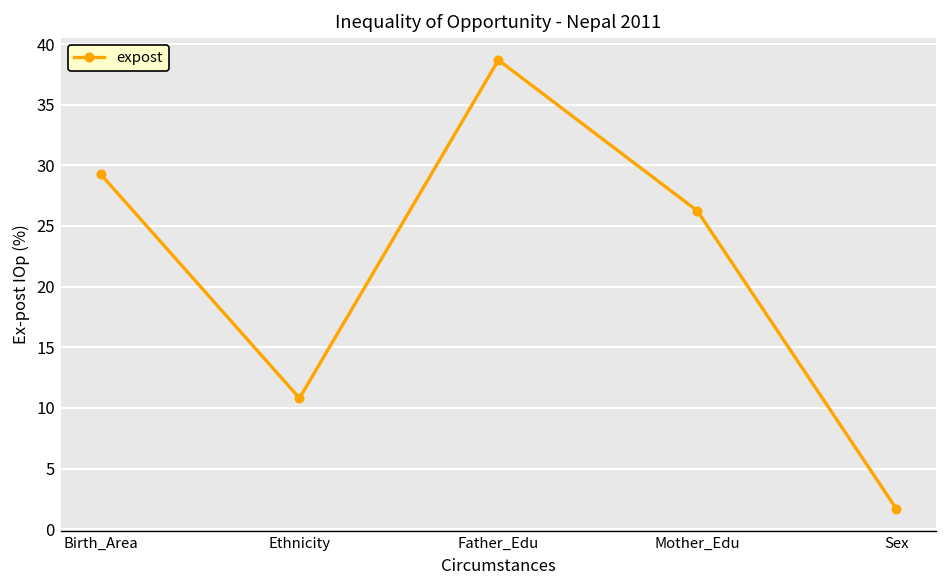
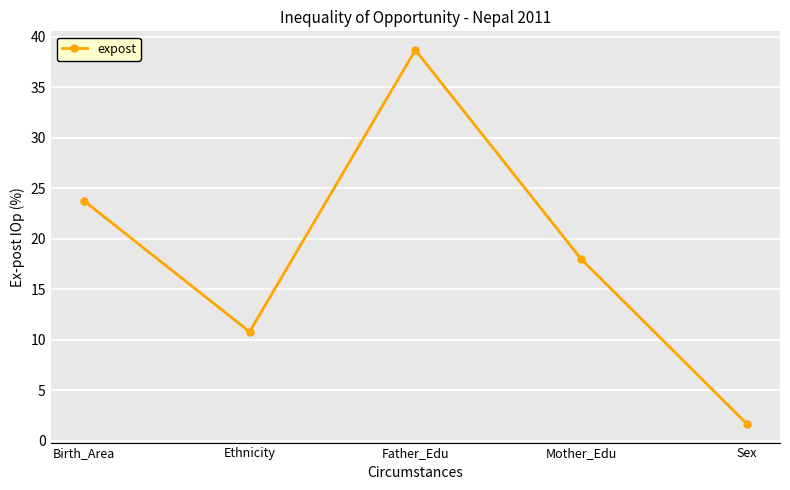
  {
-   "Birth_Area": 29.3,
+   "Birth_Area": 23.8,
    "Ethnicity": 10.8,
    "Father_Edu": 38.7,
-   "Mother_Edu": 26.2,
+   "Mother_Edu": 18.0,
    "Sex": 1.7
  }
